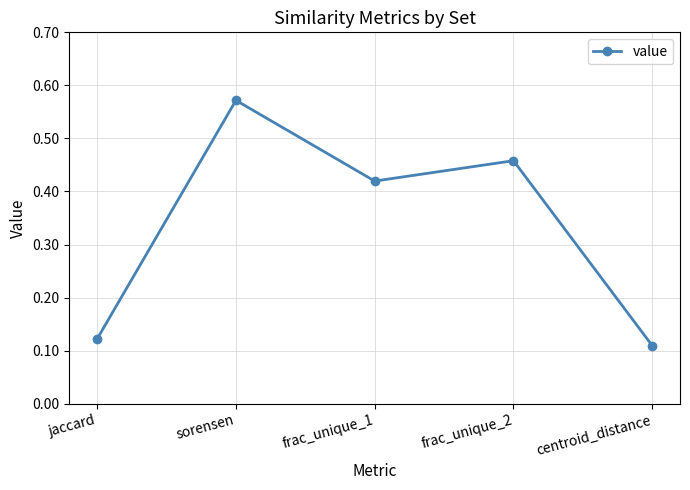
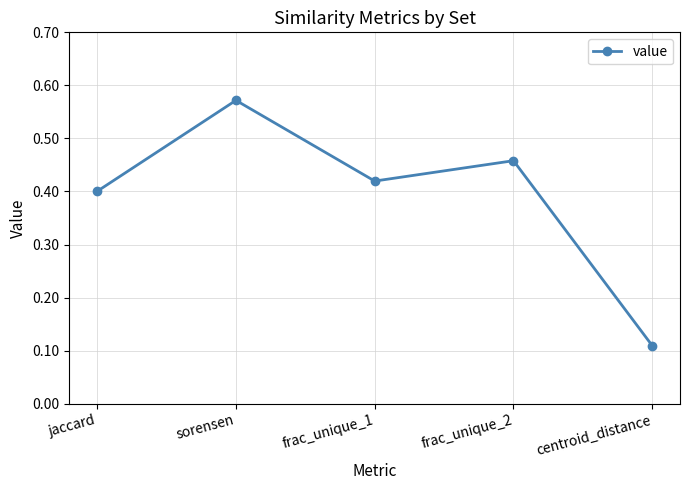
  {
-   "jaccard": 0.12,
+   "jaccard": 0.40,
    "sorensen": 0.57,
    "frac_unique_1": 0.42,
    "frac_unique_2": 0.46,
    "centroid_distance": 0.11
  }
